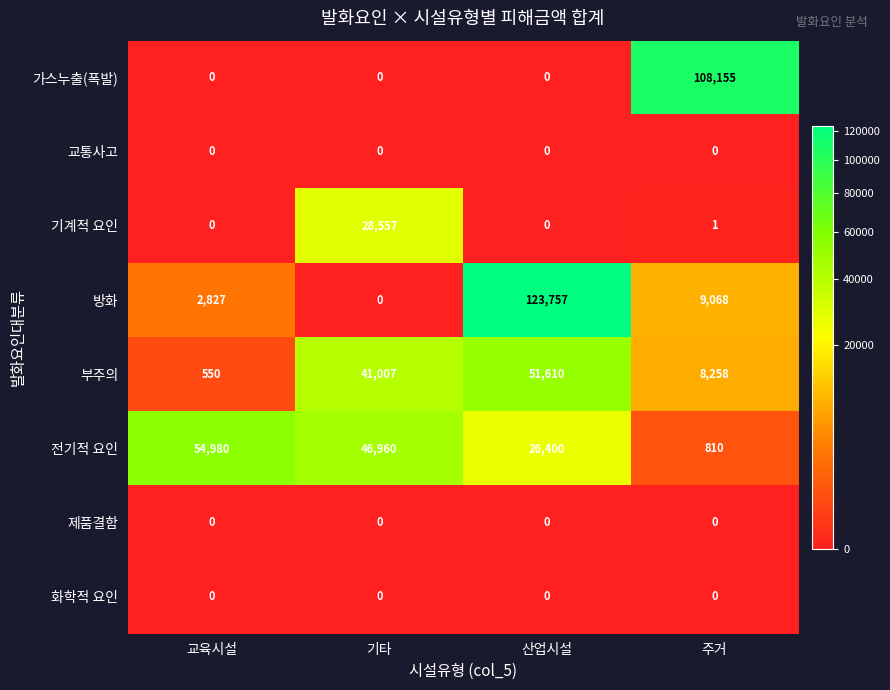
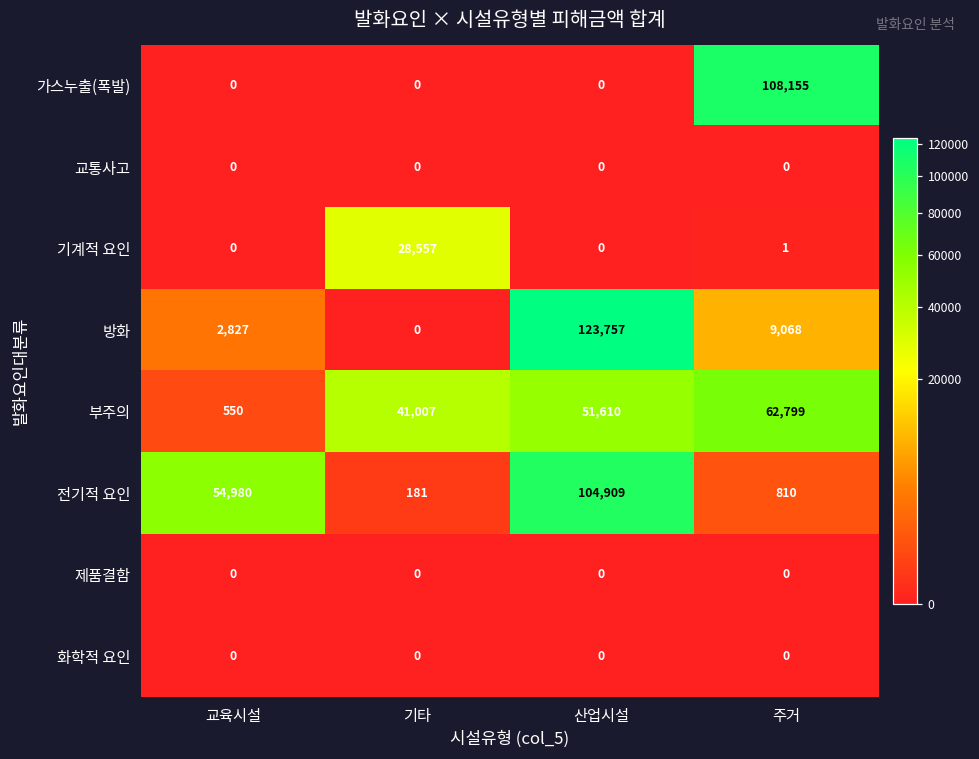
  {
    "가스누출(폭발)": {
      "교육시설": "0",
      "기타": "0",
      "산업시설": "0",
      "주거": "108,155"
    },
    "교통사고": {
      "교육시설": "0",
      "기타": "0",
      "산업시설": "0",
      "주거": "0"
    },
    "기계적 요인": {
      "교육시설": "0",
      "기타": "28,557",
      "산업시설": "0",
      "주거": "1"
    },
    "방화": {
      "교육시설": "2,827",
      "기타": "0",
      "산업시설": "123,757",
      "주거": "9,068"
    },
    "부주의": {
      "교육시설": "550",
      "기타": "41,007",
      "산업시설": "51,610",
-     "주거": "8,258"
+     "주거": "62,799"
    },
    "전기적 요인": {
      "교육시설": "54,980",
-     "기타": "46,960",
-     "산업시설": "26,400",
+     "기타": "181",
+     "산업시설": "104,909",
      "주거": "810"
    },
    "제품결함": {
      "교육시설": "0",
      "기타": "0",
      "산업시설": "0",
      "주거": "0"
    },
    "화학적 요인": {
      "교육시설": "0",
      "기타": "0",
      "산업시설": "0",
      "주거": "0"
    }
  }
